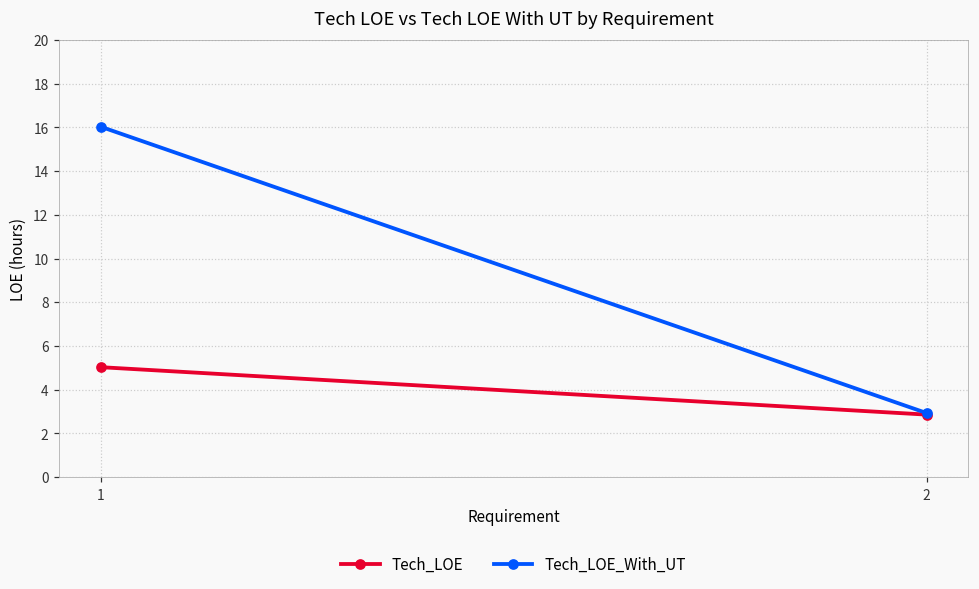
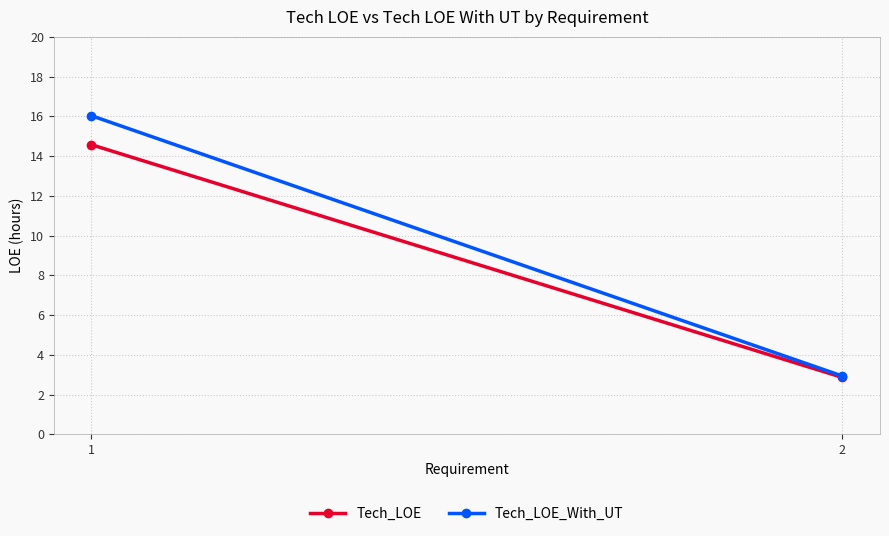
  {
    "Tech_LOE": {
-     "1": 5.0
+     "1": 14.6
    },
    "Tech_LOE_With_UT": {
      "1": 16.0
    }
  }
